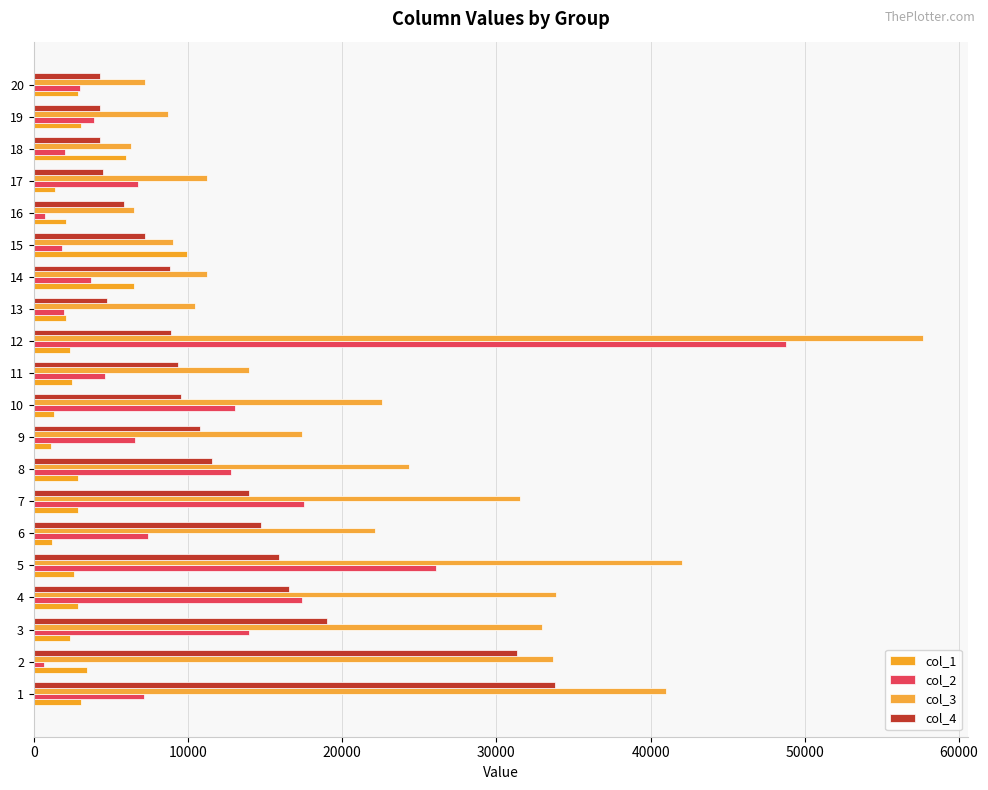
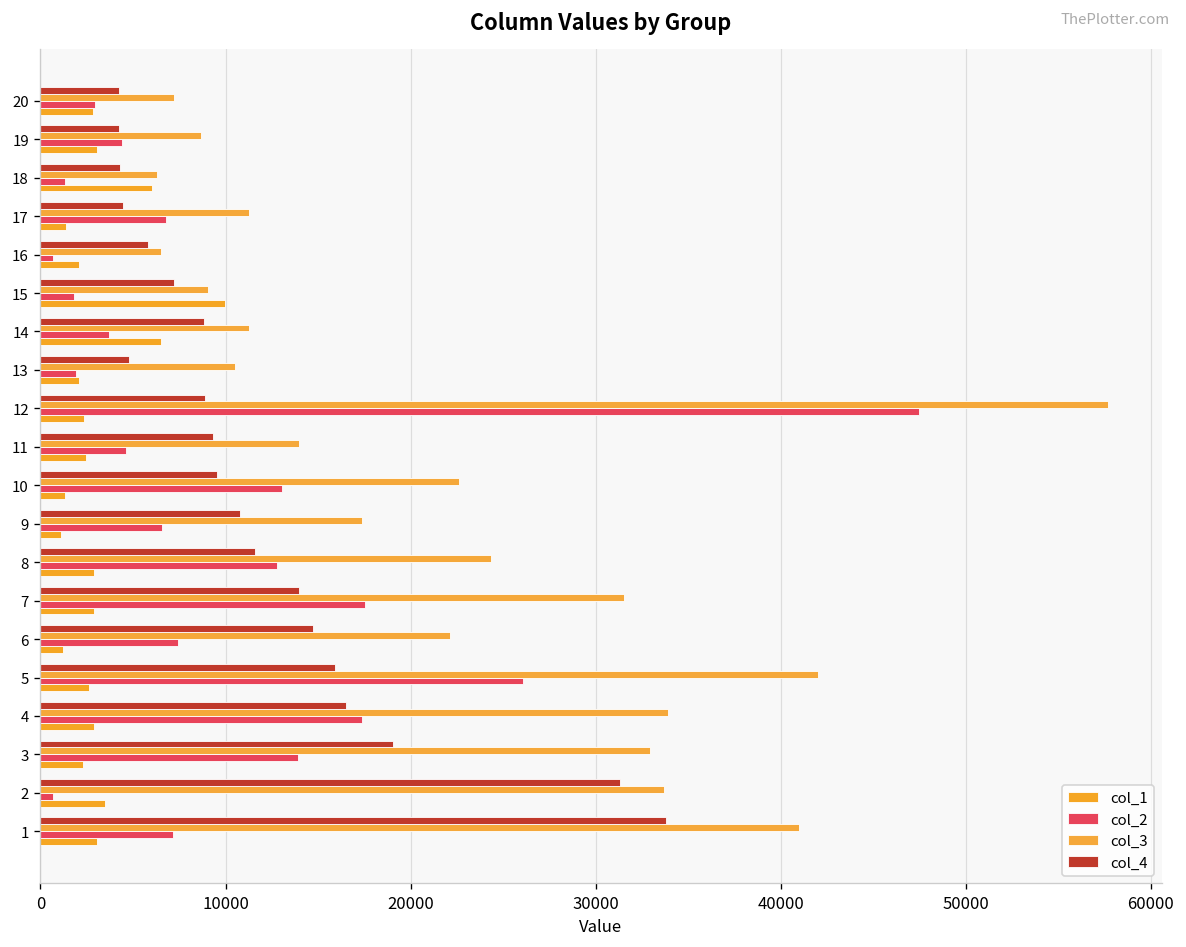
  {
    "col_2": {
      "20": 3000,
-     "19": 3900,
-     "18": 2000,
+     "19": 4400,
+     "18": 1300,
      "17": 6800,
      "16": 700,
      "15": 1800,
      "14": 3700,
      "13": 1900,
-     "12": 48800,
+     "12": 47500,
      "11": 4600,
      "10": 13100,
      "9": 6600,
      "8": 12800,
      "7": 17500,
      "6": 7400,
      "5": 26100,
      "4": 17400,
      "3": 13900,
      "2": 700,
      "1": 7100
    },
    "col_4": {
      "20": 4300,
      "19": 4300,
      "18": 4300,
      "17": 4500,
      "16": 5800,
      "15": 7200,
      "14": 8900,
      "13": 4800,
      "12": 8900,
      "11": 9300,
      "10": 9500,
      "9": 10800,
      "8": 11600,
      "7": 14000,
      "6": 14700,
      "5": 15900,
      "4": 16500,
      "3": 19000,
      "2": 31300,
      "1": 33800
    }
  }
